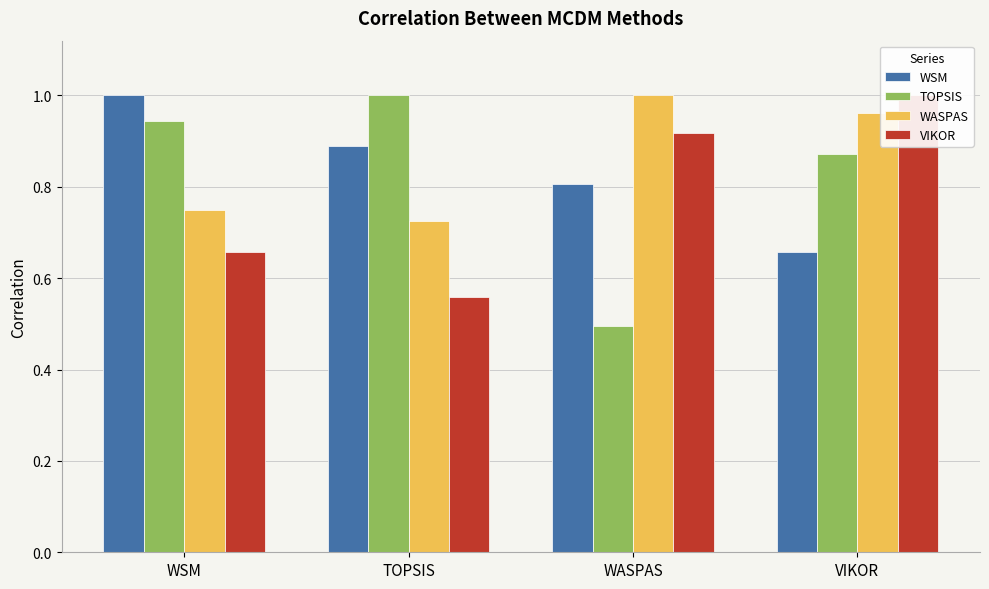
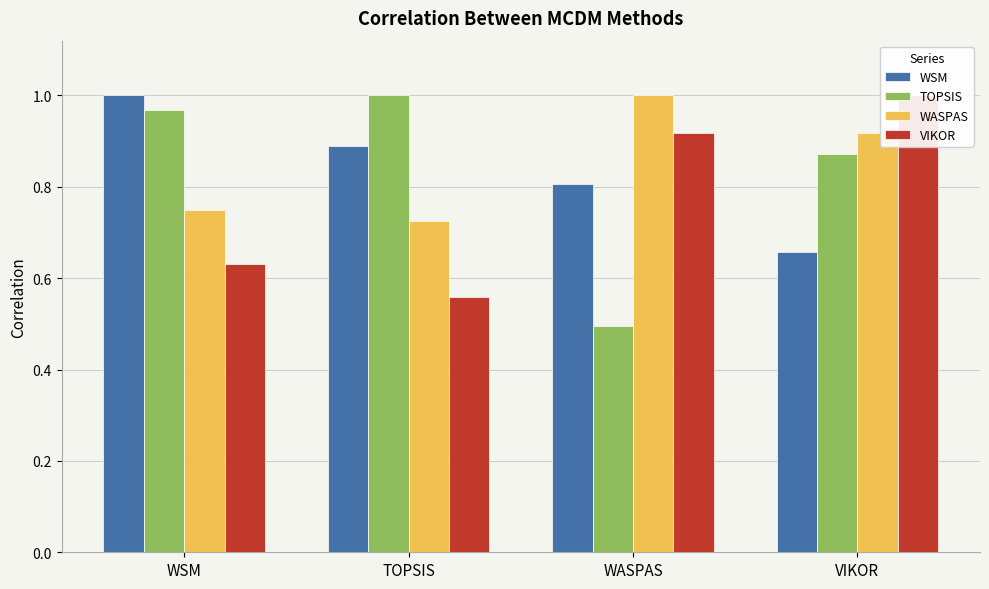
  {
    "WSM": {
      "WSM": 1.00,
      "TOPSIS": 0.89,
      "WASPAS": 0.81,
      "VIKOR": 0.66
    },
    "TOPSIS": {
-     "WSM": 0.94,
+     "WSM": 0.97,
      "TOPSIS": 1.00,
      "WASPAS": 0.50,
      "VIKOR": 0.87
    },
    "WASPAS": {
      "WSM": 0.75,
      "TOPSIS": 0.73,
      "WASPAS": 1.00,
-     "VIKOR": 0.96
+     "VIKOR": 0.92
    },
    "VIKOR": {
-     "WSM": 0.66,
+     "WSM": 0.63,
      "TOPSIS": 0.56,
      "WASPAS": 0.92
    }
  }
